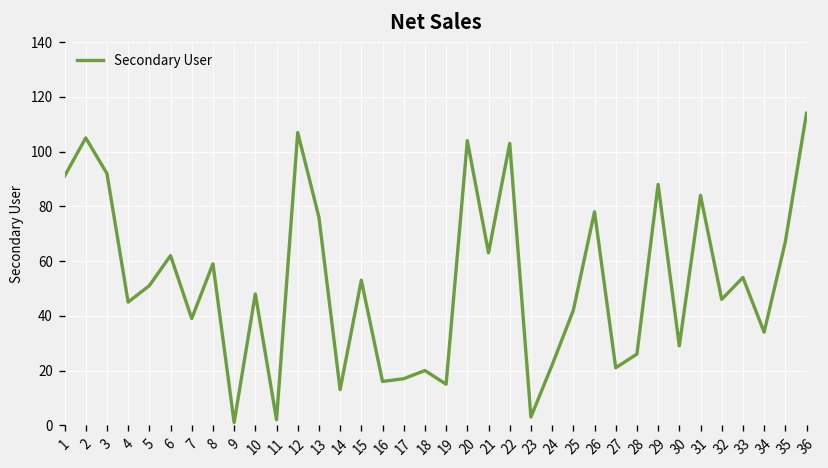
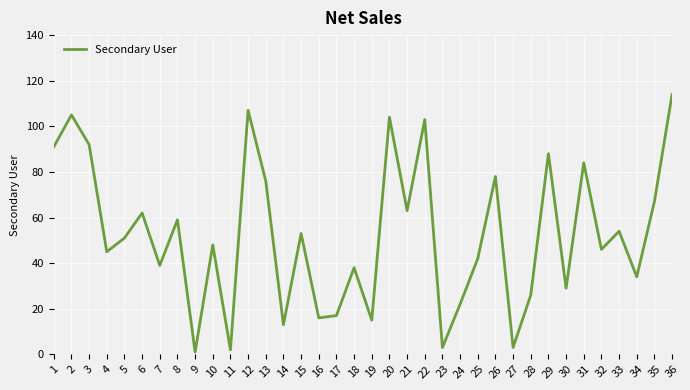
  {
    "1": 91,
    "2": 105,
    "3": 92,
    "4": 45,
    "5": 51,
    "6": 62,
    "7": 39,
    "8": 59,
    "9": 1,
    "10": 48,
    "11": 2,
    "12": 107,
    "13": 76,
    "14": 13,
    "15": 53,
    "16": 16,
    "17": 17,
-   "18": 20,
+   "18": 38,
    "19": 15,
    "20": 104,
    "21": 63,
    "22": 103,
    "23": 3,
    "24": 22,
    "25": 42,
    "26": 78,
-   "27": 21,
+   "27": 3,
    "28": 26,
    "29": 88,
    "30": 29,
    "31": 84,
    "32": 46,
    "33": 54,
    "34": 34,
    "35": 67,
    "36": 114
  }
